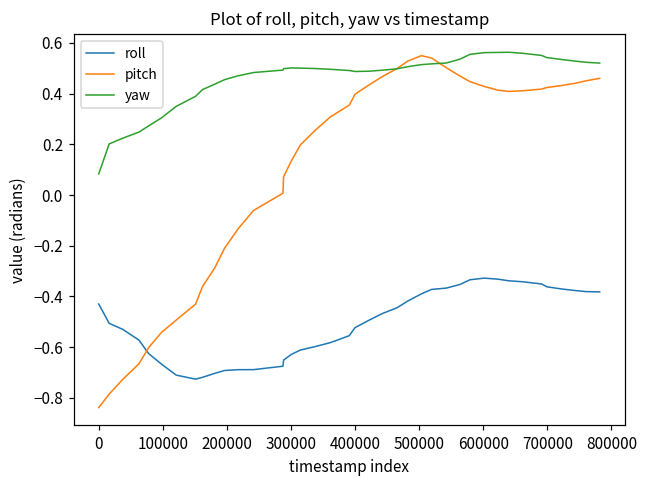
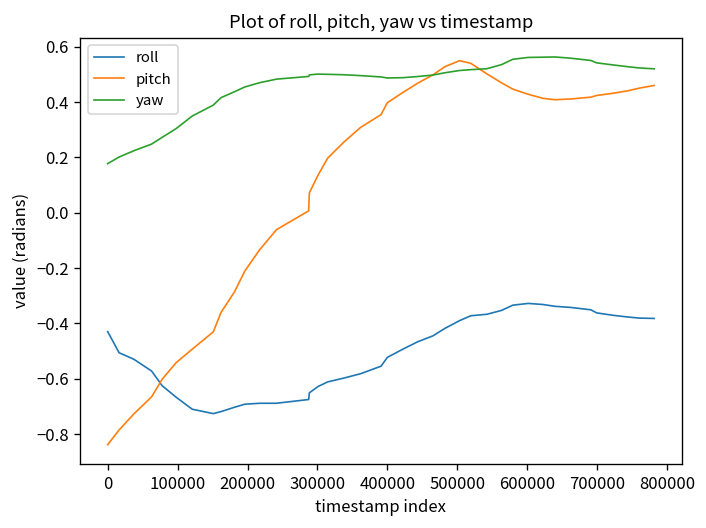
  {
    "roll": {
      "0": -0.43
    },
    "pitch": {
      "0": -0.84
    },
    "yaw": {
-     "0": 0.08
+     "0": 0.18
    }
  }
